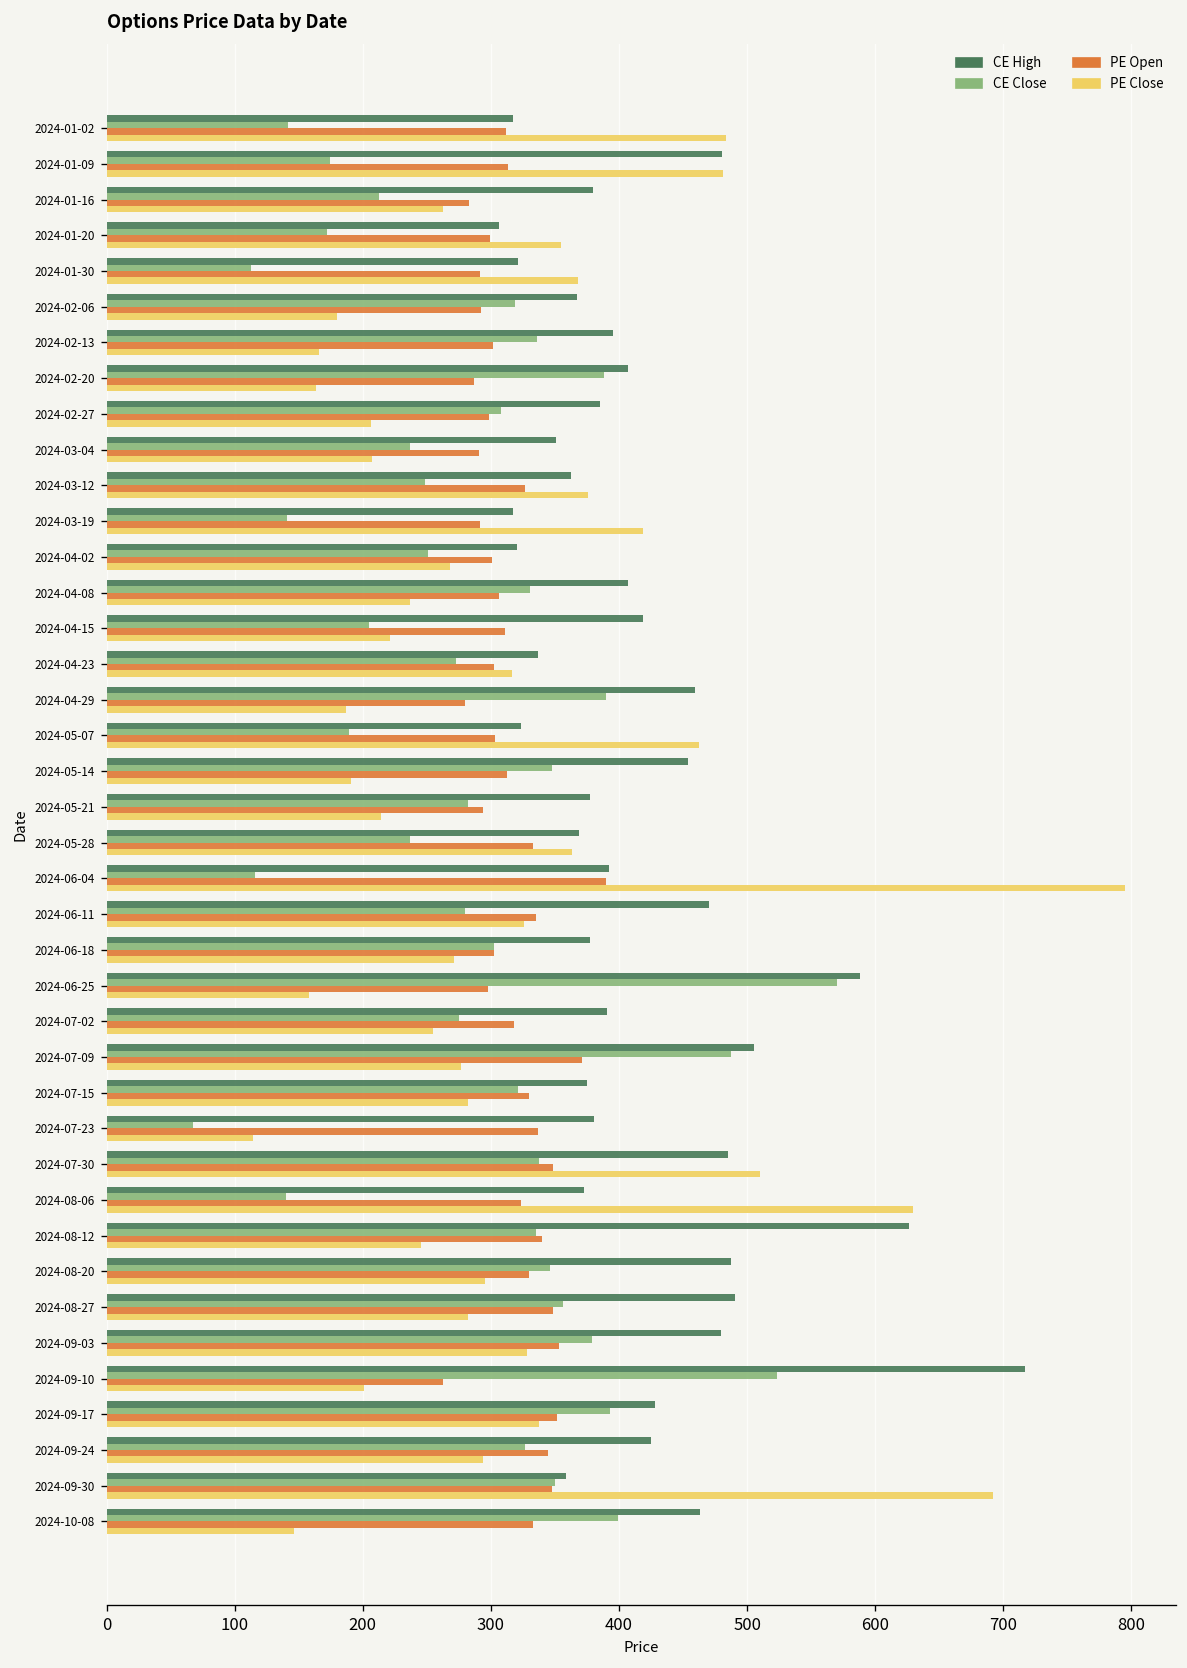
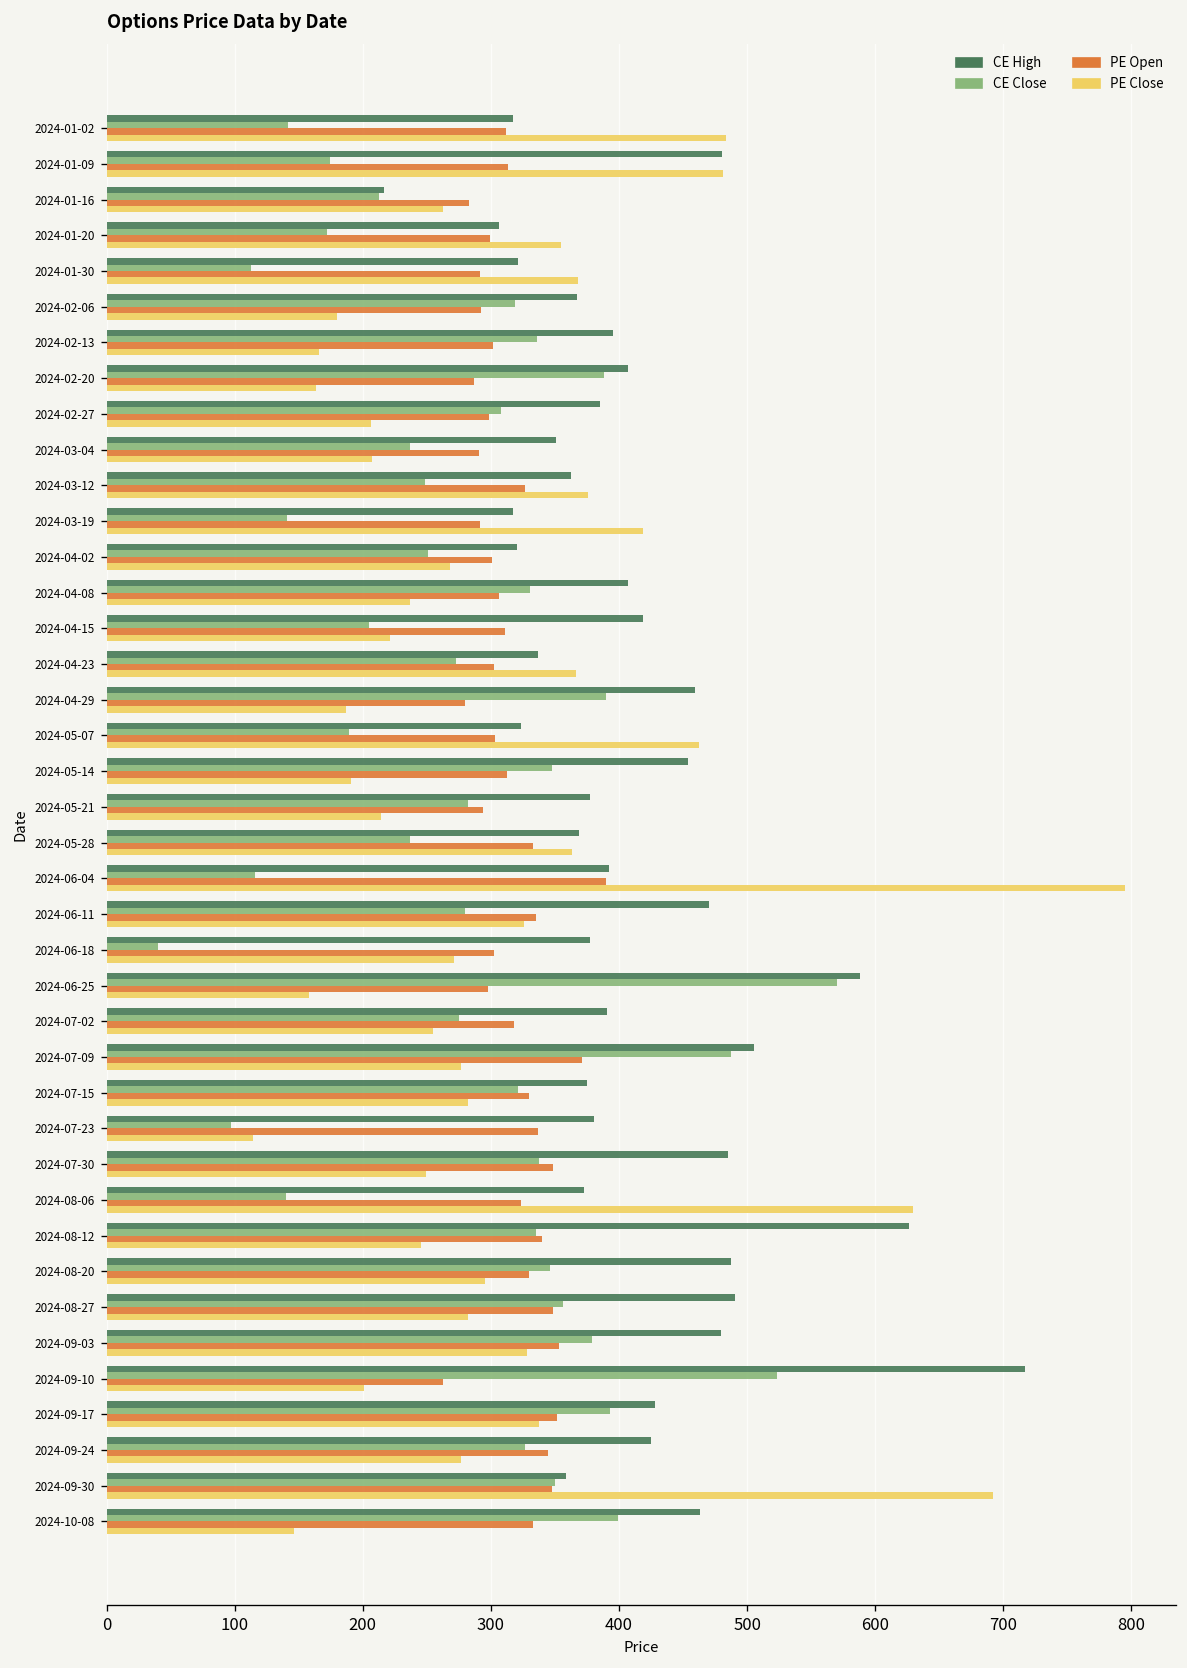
  {
    "CE High": {
      "2024-01-02": 318,
      "2024-01-09": 480,
-     "2024-01-16": 380,
+     "2024-01-16": 216,
      "2024-01-20": 306,
      "2024-01-30": 321,
      "2024-02-06": 367,
      "2024-02-13": 395,
      "2024-02-20": 407,
      "2024-02-27": 385,
      "2024-03-04": 351,
      "2024-03-12": 363,
      "2024-03-19": 317,
      "2024-04-02": 320,
      "2024-04-08": 407,
      "2024-04-15": 419,
      "2024-04-23": 337,
      "2024-04-29": 459,
      "2024-05-07": 323,
      "2024-05-14": 454,
      "2024-05-21": 377,
      "2024-05-28": 369,
      "2024-06-04": 392,
      "2024-06-11": 470,
      "2024-06-18": 377,
      "2024-06-25": 588,
      "2024-07-02": 390,
      "2024-07-09": 506,
      "2024-07-15": 375,
      "2024-07-23": 380,
      "2024-07-30": 485,
      "2024-08-06": 373,
      "2024-08-12": 626,
      "2024-08-20": 488,
      "2024-08-27": 490,
      "2024-09-03": 480,
      "2024-09-10": 717,
      "2024-09-17": 428,
      "2024-09-24": 425,
      "2024-09-30": 359,
      "2024-10-08": 464
    },
    "CE Close": {
      "2024-01-02": 142,
      "2024-01-09": 175,
      "2024-01-16": 213,
      "2024-01-20": 172,
      "2024-01-30": 113,
      "2024-02-06": 319,
      "2024-02-13": 336,
      "2024-02-20": 389,
      "2024-02-27": 308,
      "2024-03-04": 237,
      "2024-03-12": 248,
      "2024-03-19": 141,
      "2024-04-02": 251,
      "2024-04-08": 330,
      "2024-04-15": 205,
      "2024-04-23": 272,
      "2024-04-29": 390,
      "2024-05-07": 190,
      "2024-05-14": 348,
      "2024-05-21": 282,
      "2024-05-28": 237,
      "2024-06-04": 116,
      "2024-06-11": 280,
-     "2024-06-18": 302,
+     "2024-06-18": 40,
      "2024-06-25": 571,
      "2024-07-02": 275,
      "2024-07-09": 487,
      "2024-07-15": 321,
-     "2024-07-23": 67,
+     "2024-07-23": 97,
      "2024-07-30": 338,
      "2024-08-06": 140,
      "2024-08-12": 335,
      "2024-08-20": 346,
      "2024-08-27": 356,
      "2024-09-03": 379,
      "2024-09-10": 523,
      "2024-09-17": 393,
      "2024-09-24": 327,
      "2024-09-30": 350,
      "2024-10-08": 399
    },
    "PE Open": {
      "2024-01-02": 312,
      "2024-01-09": 314,
      "2024-01-16": 283,
      "2024-01-20": 299,
      "2024-01-30": 291,
      "2024-02-06": 292,
      "2024-02-13": 302,
      "2024-02-20": 287,
      "2024-02-27": 298,
      "2024-03-04": 291,
      "2024-03-12": 327,
      "2024-03-19": 292,
      "2024-04-02": 301,
      "2024-04-08": 306,
      "2024-04-15": 311,
      "2024-04-23": 302,
      "2024-04-29": 280,
      "2024-05-07": 304,
      "2024-05-14": 312,
      "2024-05-21": 294,
      "2024-05-28": 333,
      "2024-06-04": 390,
      "2024-06-11": 335,
      "2024-06-18": 302,
      "2024-06-25": 297,
      "2024-07-02": 318,
      "2024-07-09": 371,
      "2024-07-15": 330,
      "2024-07-23": 337,
      "2024-07-30": 348,
      "2024-08-06": 324,
      "2024-08-12": 340,
      "2024-08-20": 330,
      "2024-08-27": 349,
      "2024-09-03": 353,
      "2024-09-10": 263,
      "2024-09-17": 352,
      "2024-09-24": 344,
      "2024-09-30": 348,
      "2024-10-08": 333
    },
    "PE Close": {
      "2024-01-02": 483,
      "2024-01-09": 481,
      "2024-01-16": 263,
      "2024-01-20": 355,
      "2024-01-30": 368,
      "2024-02-06": 180,
      "2024-02-13": 166,
      "2024-02-20": 164,
      "2024-02-27": 206,
      "2024-03-04": 207,
      "2024-03-12": 376,
      "2024-03-19": 419,
      "2024-04-02": 268,
      "2024-04-08": 237,
      "2024-04-15": 221,
-     "2024-04-23": 317,
+     "2024-04-23": 367,
      "2024-04-29": 187,
      "2024-05-07": 463,
      "2024-05-14": 191,
      "2024-05-21": 215,
      "2024-05-28": 363,
      "2024-06-04": 795,
      "2024-06-11": 326,
      "2024-06-18": 271,
      "2024-06-25": 158,
      "2024-07-02": 255,
      "2024-07-09": 277,
      "2024-07-15": 282,
      "2024-07-23": 114,
-     "2024-07-30": 510,
+     "2024-07-30": 250,
      "2024-08-06": 629,
      "2024-08-12": 246,
      "2024-08-20": 295,
      "2024-08-27": 283,
      "2024-09-03": 328,
      "2024-09-10": 201,
      "2024-09-17": 338,
-     "2024-09-24": 294,
+     "2024-09-24": 276,
      "2024-09-30": 692,
      "2024-10-08": 146
    }
  }
